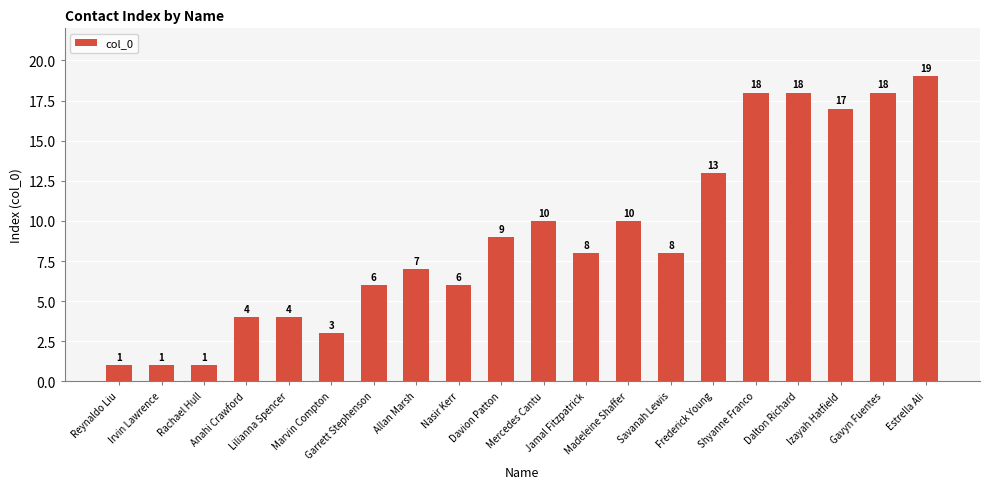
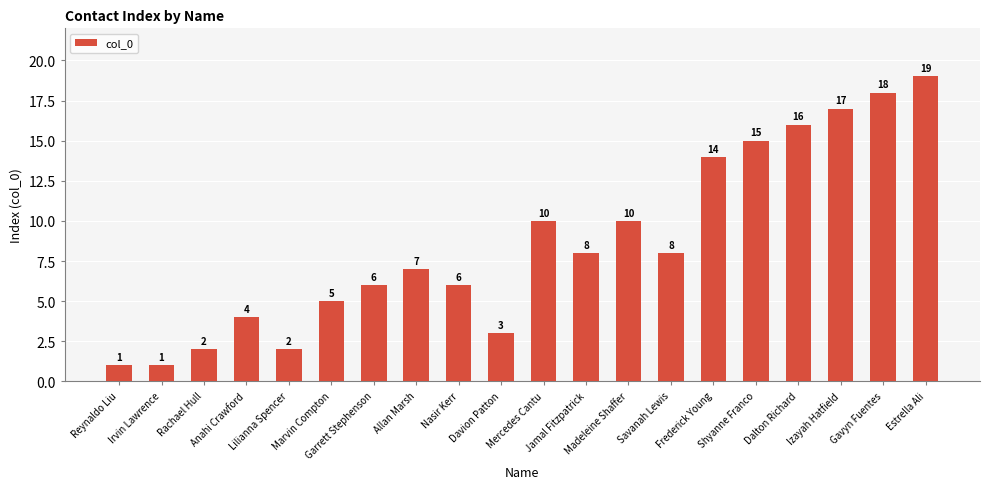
  {
    "Reynaldo Liu": 1,
    "Irvin Lawrence": 1,
-   "Rachael Hull": 1,
+   "Rachael Hull": 2,
    "Anahi Crawford": 4,
-   "Lilianna Spencer": 4,
-   "Marvin Compton": 3,
+   "Lilianna Spencer": 2,
+   "Marvin Compton": 5,
    "Garrett Stephenson": 6,
    "Allan Marsh": 7,
    "Nasir Kerr": 6,
-   "Davion Patton": 9,
+   "Davion Patton": 3,
    "Mercedes Cantu": 10,
    "Jamal Fitzpatrick": 8,
    "Madeleine Shaffer": 10,
    "Savanah Lewis": 8,
-   "Frederick Young": 13,
-   "Shyanne Franco": 18,
-   "Dalton Richard": 18,
+   "Frederick Young": 14,
+   "Shyanne Franco": 15,
+   "Dalton Richard": 16,
    "Izayah Hatfield": 17,
    "Gavyn Fuentes": 18,
    "Estrella Ali": 19
  }
